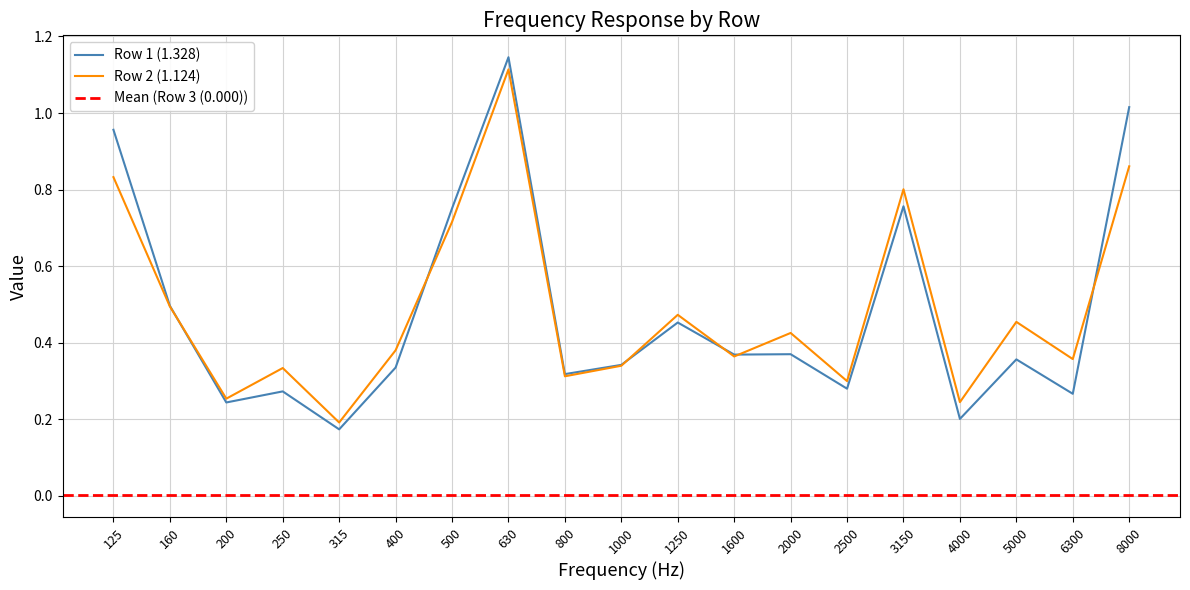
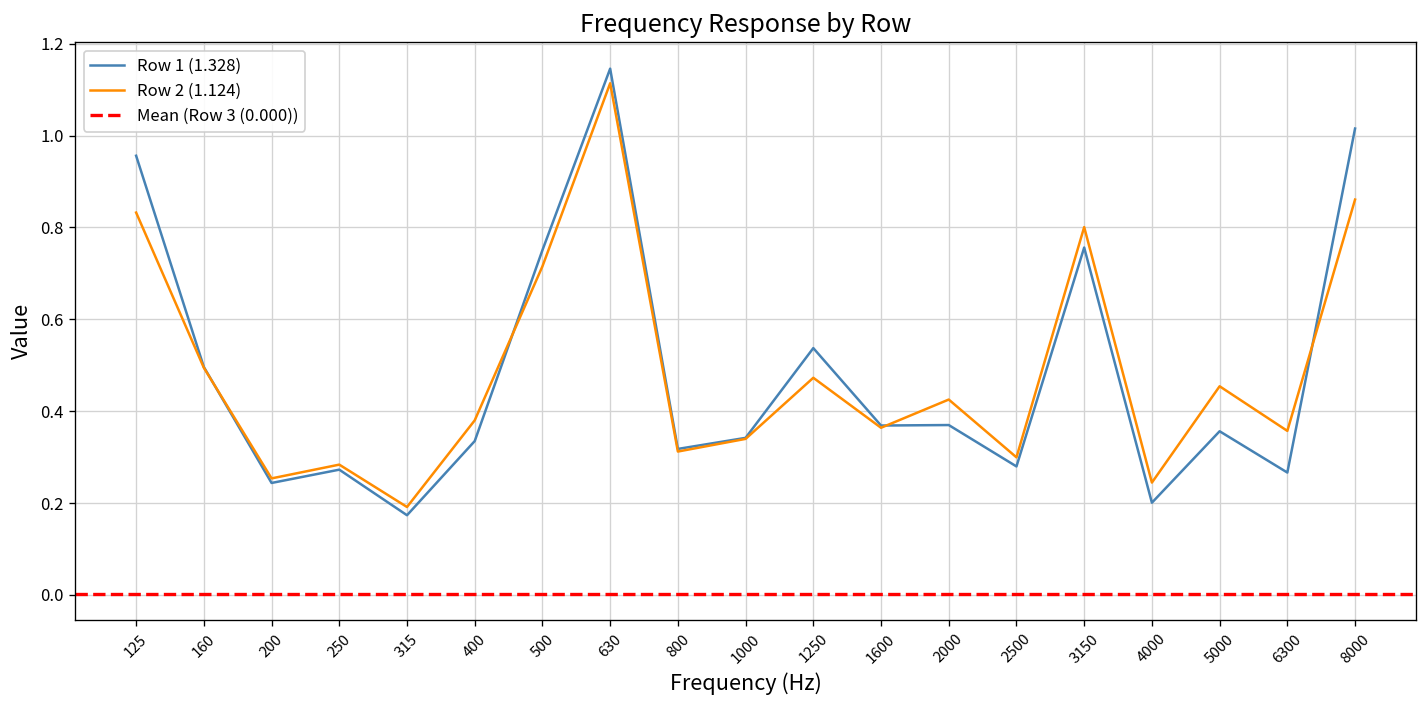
  {
    "Row 1 (1.328)": {
      "125": 0.96,
      "200": 0.24,
      "250": 0.27,
      "315": 0.17,
      "400": 0.33,
      "500": 0.75,
      "630": 1.15,
-     "1250": 0.45,
+     "1250": 0.54,
      "2000": 0.37,
      "2500": 0.28,
      "3150": 0.76,
      "4000": 0.20,
      "5000": 0.36,
      "6300": 0.27,
      "8000": 1.02
    },
    "Row 2 (1.124)": {
      "125": 0.83,
      "200": 0.25,
-     "250": 0.33,
+     "250": 0.28,
      "315": 0.19,
      "400": 0.38,
      "500": 0.72,
      "630": 1.11,
      "1250": 0.47,
      "2000": 0.43,
      "2500": 0.30,
      "3150": 0.80,
      "4000": 0.24,
      "5000": 0.45,
      "6300": 0.36,
      "8000": 0.86
    }
  }
